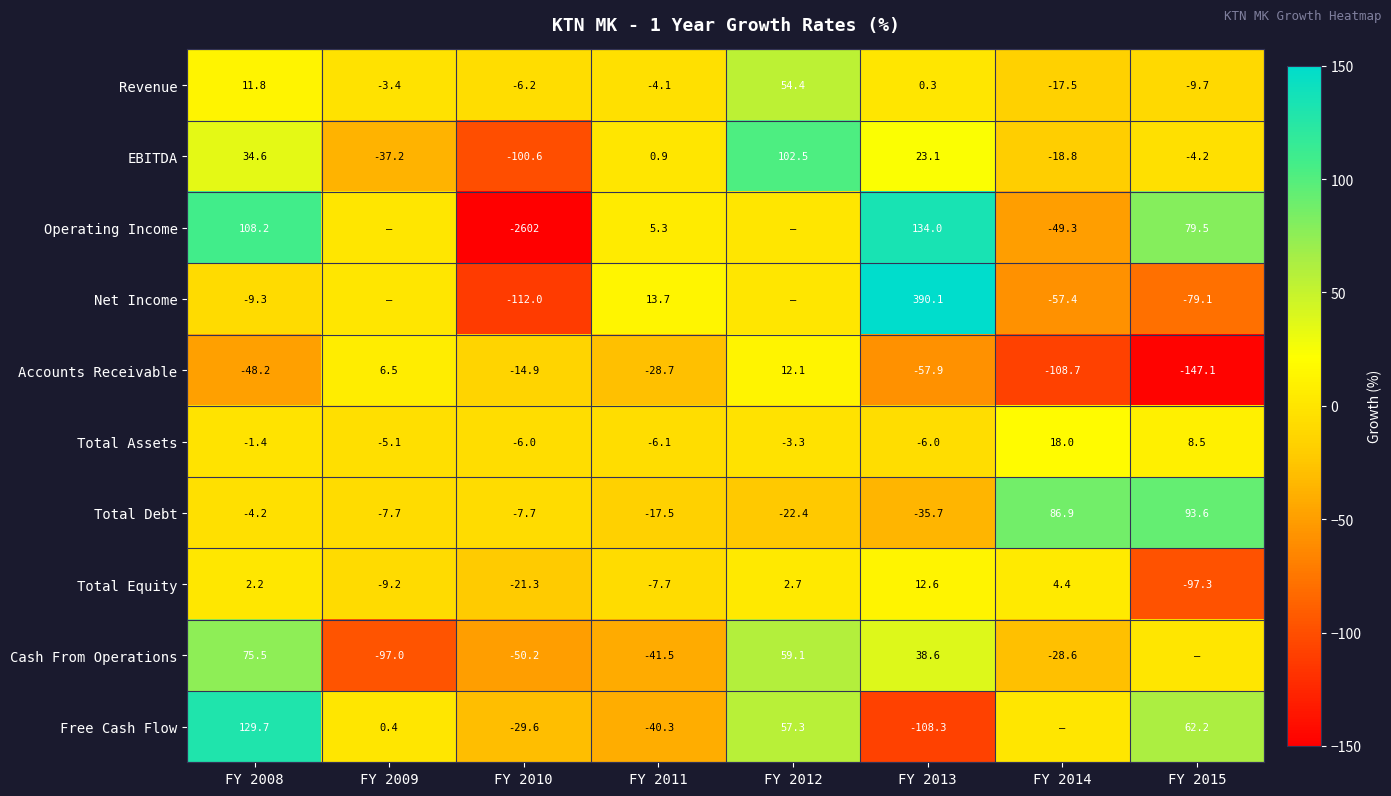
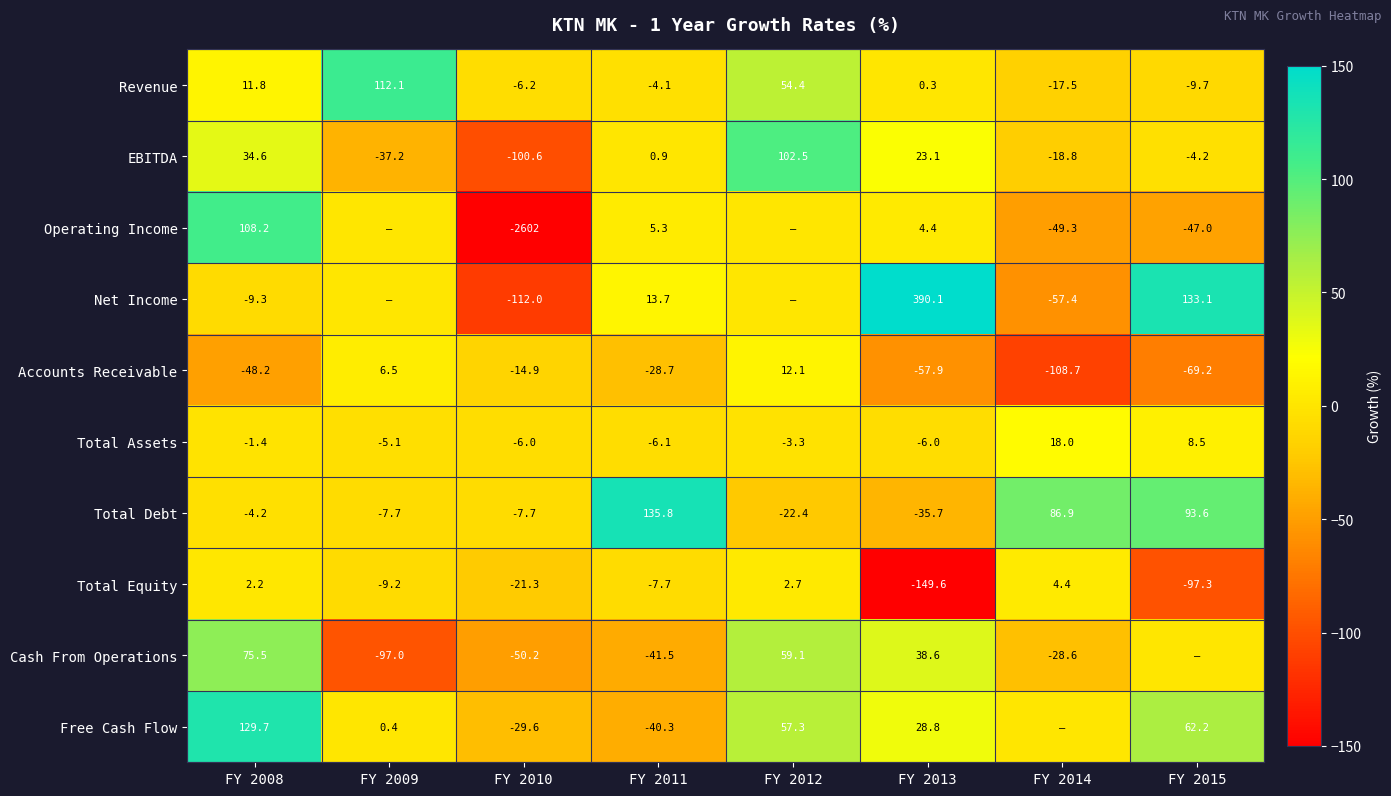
  {
    "Revenue": {
      "FY 2008": 11.8,
-     "FY 2009": -3.4,
+     "FY 2009": 112.1,
      "FY 2010": -6.2,
      "FY 2011": -4.1,
      "FY 2012": 54.4,
      "FY 2013": 0.3,
      "FY 2014": -17.5,
      "FY 2015": -9.7
    },
    "EBITDA": {
      "FY 2008": 34.6,
      "FY 2009": -37.2,
      "FY 2010": -100.6,
      "FY 2011": 0.9,
      "FY 2012": 102.5,
      "FY 2013": 23.1,
      "FY 2014": -18.8,
      "FY 2015": -4.2
    },
    "Operating Income": {
      "FY 2008": 108.2,
      "FY 2010": -2602,
      "FY 2011": 5.3,
-     "FY 2013": 134.0,
+     "FY 2013": 4.4,
      "FY 2014": -49.3,
-     "FY 2015": 79.5
+     "FY 2015": -47.0
    },
    "Net Income": {
      "FY 2008": -9.3,
      "FY 2010": -112.0,
      "FY 2011": 13.7,
      "FY 2013": 390.1,
      "FY 2014": -57.4,
-     "FY 2015": -79.1
+     "FY 2015": 133.1
    },
    "Accounts Receivable": {
      "FY 2008": -48.2,
      "FY 2009": 6.5,
      "FY 2010": -14.9,
      "FY 2011": -28.7,
      "FY 2012": 12.1,
      "FY 2013": -57.9,
      "FY 2014": -108.7,
-     "FY 2015": -147.1
+     "FY 2015": -69.2
    },
    "Total Assets": {
      "FY 2008": -1.4,
      "FY 2009": -5.1,
      "FY 2010": -6.0,
      "FY 2011": -6.1,
      "FY 2012": -3.3,
      "FY 2013": -6.0,
      "FY 2014": 18.0,
      "FY 2015": 8.5
    },
    "Total Debt": {
      "FY 2008": -4.2,
      "FY 2009": -7.7,
      "FY 2010": -7.7,
-     "FY 2011": -17.5,
+     "FY 2011": 135.8,
      "FY 2012": -22.4,
      "FY 2013": -35.7,
      "FY 2014": 86.9,
      "FY 2015": 93.6
    },
    "Total Equity": {
      "FY 2008": 2.2,
      "FY 2009": -9.2,
      "FY 2010": -21.3,
      "FY 2011": -7.7,
      "FY 2012": 2.7,
-     "FY 2013": 12.6,
+     "FY 2013": -149.6,
      "FY 2014": 4.4,
      "FY 2015": -97.3
    },
    "Cash From Operations": {
      "FY 2008": 75.5,
      "FY 2009": -97.0,
      "FY 2010": -50.2,
      "FY 2011": -41.5,
      "FY 2012": 59.1,
      "FY 2013": 38.6,
      "FY 2014": -28.6
    },
    "Free Cash Flow": {
      "FY 2008": 129.7,
      "FY 2009": 0.4,
      "FY 2010": -29.6,
      "FY 2011": -40.3,
      "FY 2012": 57.3,
-     "FY 2013": -108.3,
+     "FY 2013": 28.8,
      "FY 2015": 62.2
    }
  }
